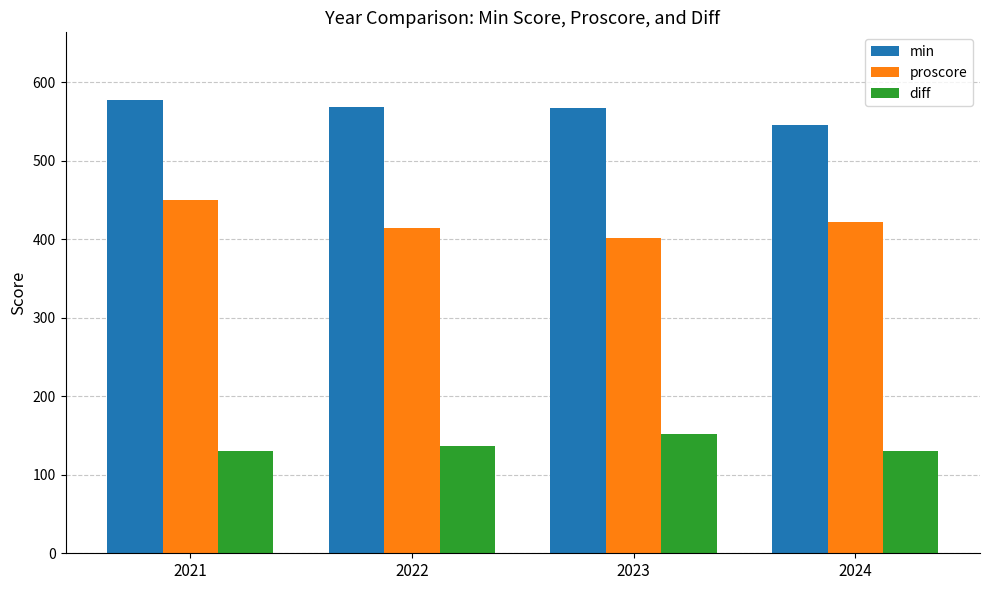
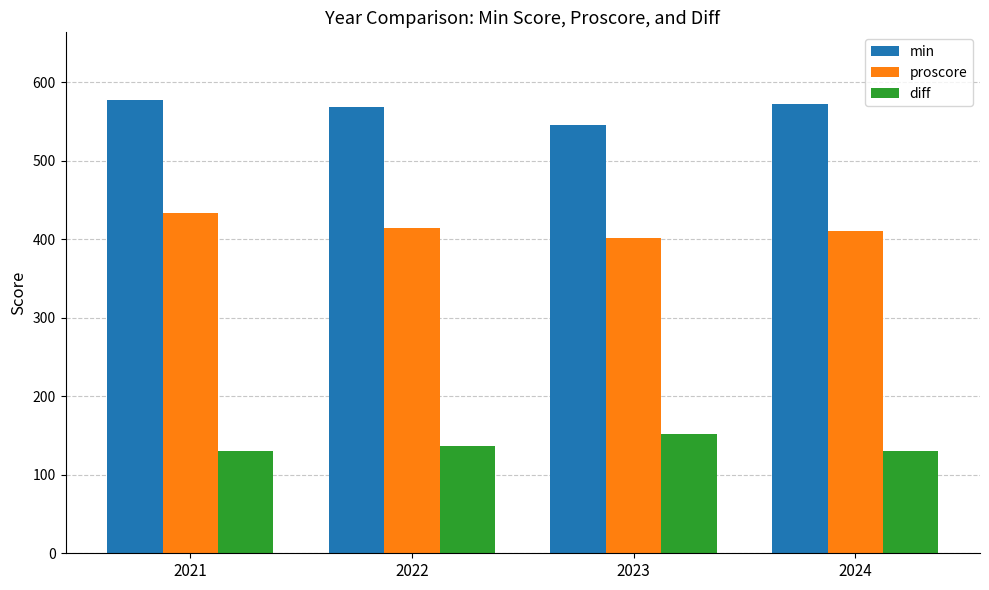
  {
    "min": {
      "2021": 580,
      "2022": 570,
-     "2023": 570,
-     "2024": 550
+     "2023": 550,
+     "2024": 570
    },
    "proscore": {
-     "2021": 450,
+     "2021": 430,
      "2022": 410,
      "2023": 400,
-     "2024": 420
+     "2024": 410
    },
    "diff": {
      "2021": 130,
      "2022": 140,
      "2023": 150,
      "2024": 130
    }
  }
